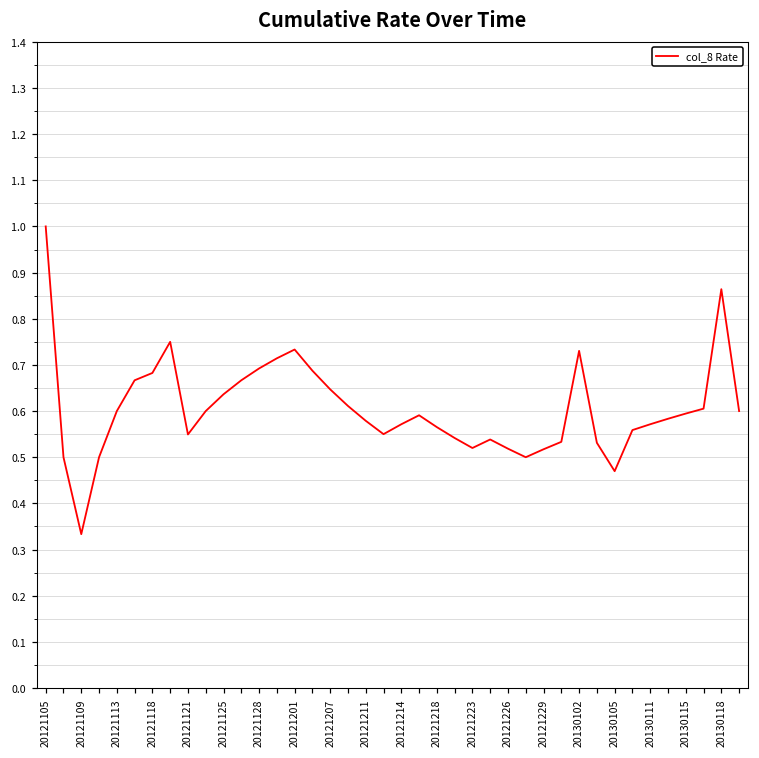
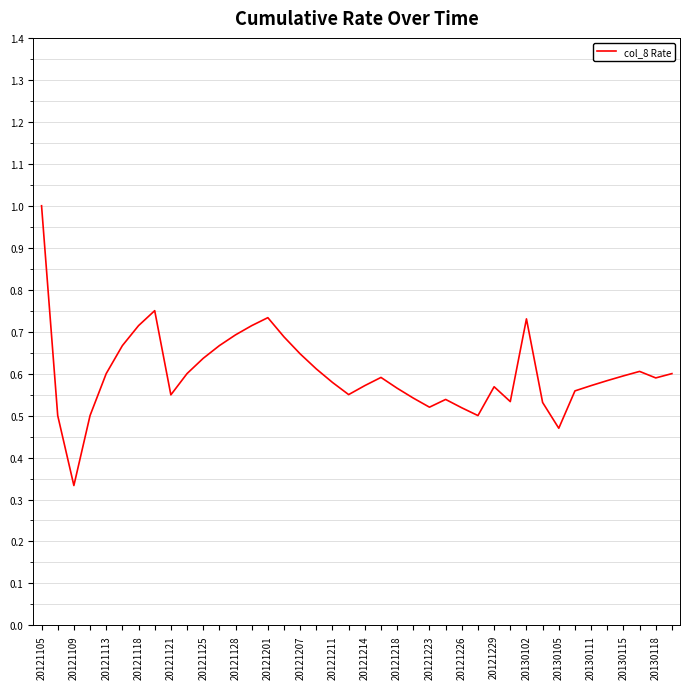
  {
    "20121105": 1.00,
    "20121109": 0.33,
    "20121113": 0.60,
-   "20121118": 0.68,
+   "20121118": 0.71,
    "20121121": 0.55,
    "20121125": 0.64,
    "20121128": 0.69,
    "20121201": 0.73,
    "20121207": 0.65,
    "20121211": 0.58,
    "20121214": 0.57,
    "20121218": 0.57,
    "20121223": 0.52,
    "20121226": 0.52,
-   "20121229": 0.52,
+   "20121229": 0.57,
    "20130102": 0.73,
    "20130105": 0.47,
    "20130111": 0.57,
    "20130115": 0.59,
-   "20130118": 0.86
+   "20130118": 0.59
  }
